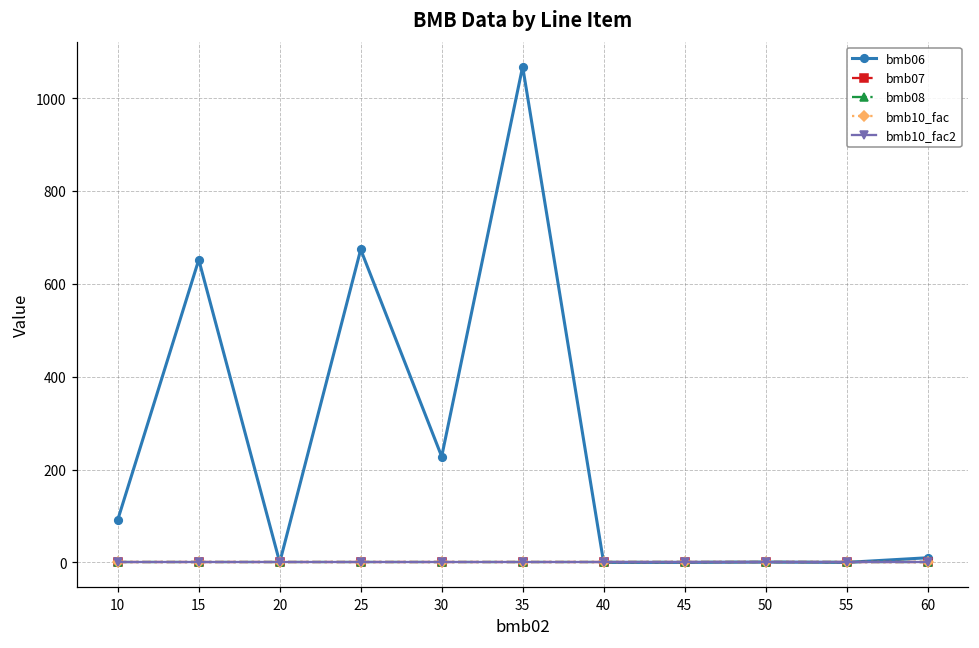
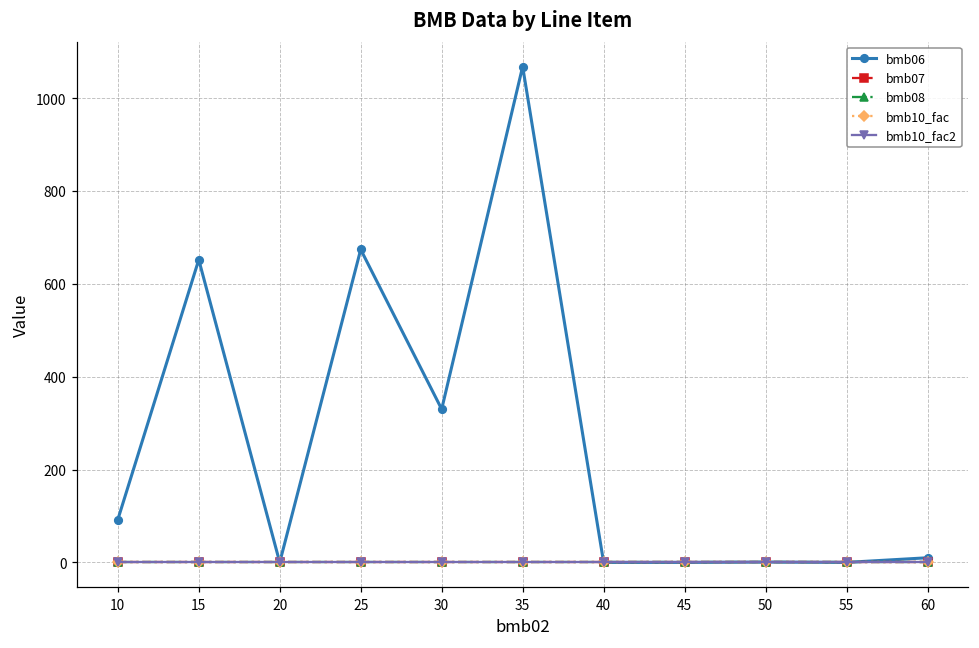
  {
    "bmb06": {
      "10": 90,
      "15": 650,
      "25": 670,
-     "30": 230,
+     "30": 330,
      "35": 1070,
      "60": 10
    },
    "bmb10_fac2": {
      "10": 0,
      "15": 0,
      "25": 0,
      "30": 0,
      "35": 0,
      "60": 0
    }
  }
